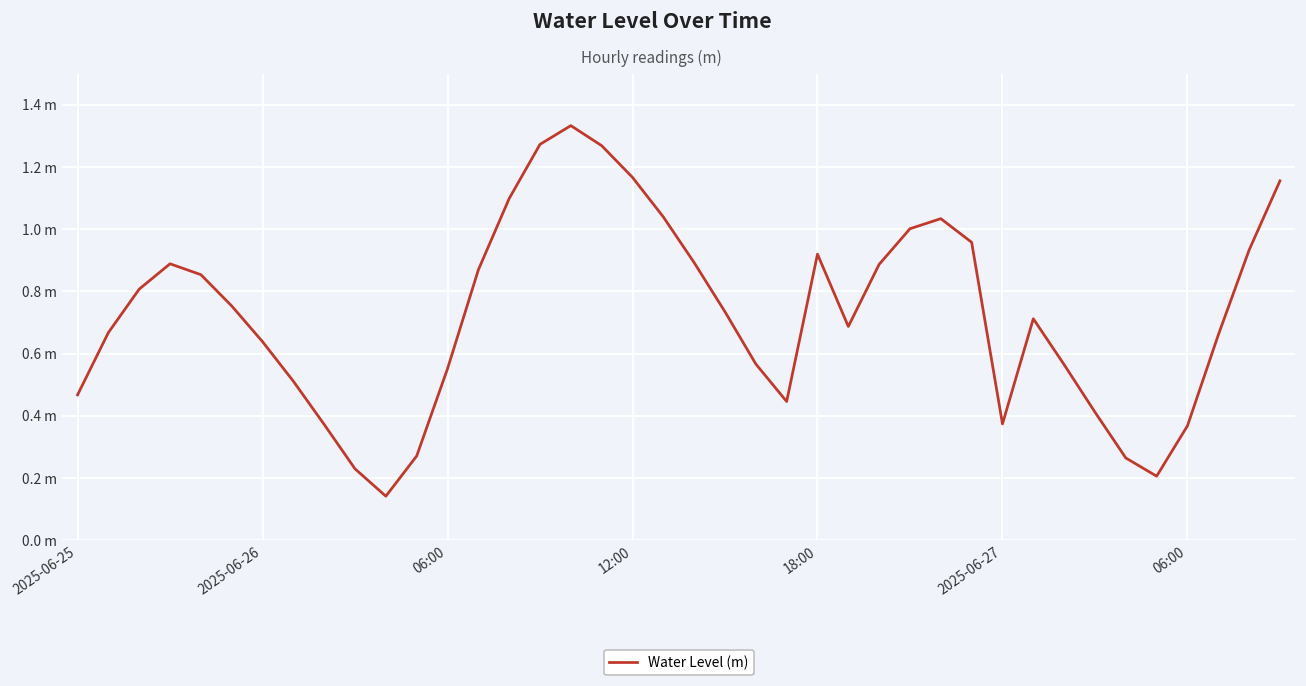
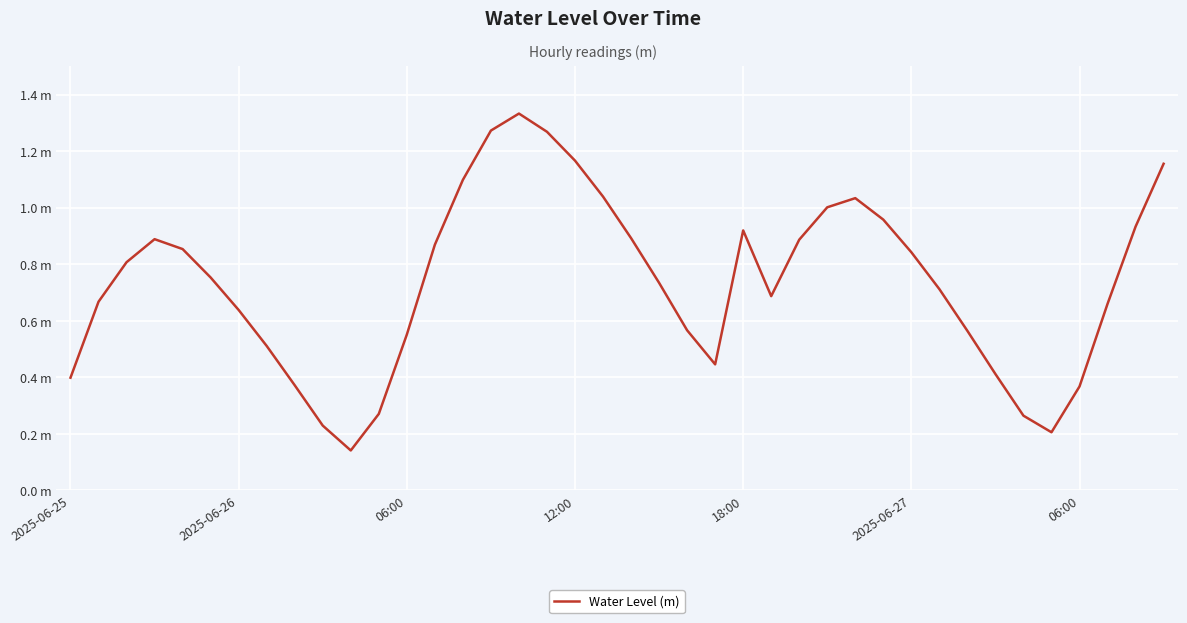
  {
-   "2025-06-25": "0.47 m",
+   "2025-06-25": "0.40 m",
    "2025-06-26": "0.64 m",
    "12:00": "1.17 m",
    "18:00": "0.92 m",
-   "2025-06-27": "0.37 m"
+   "2025-06-27": "0.84 m"
  }
